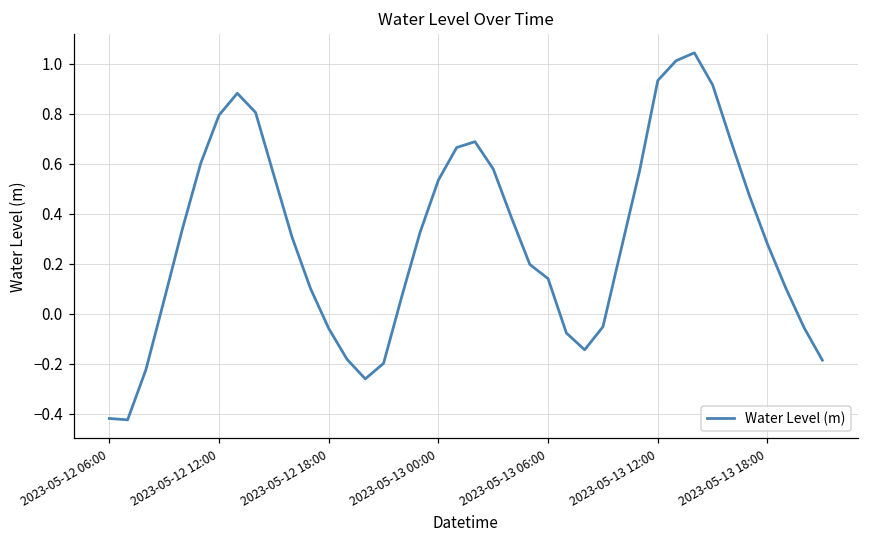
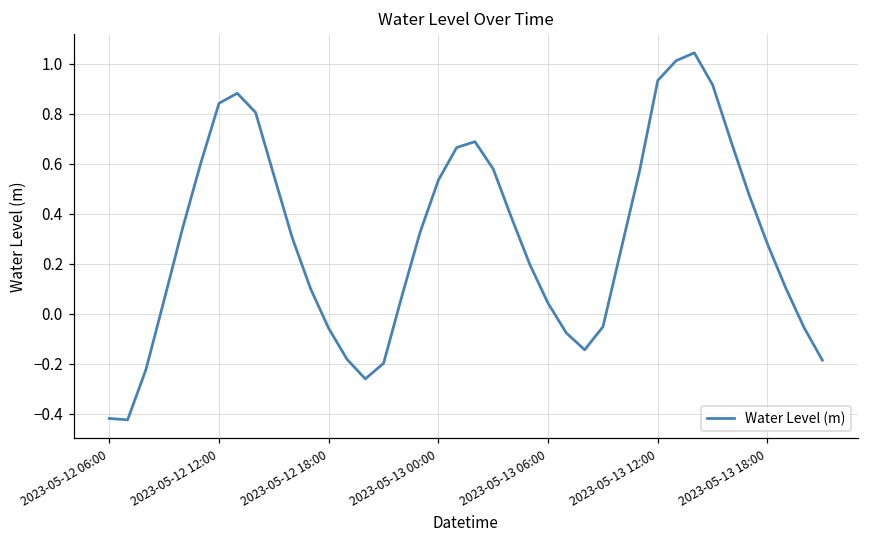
  {
    "2023-05-12 06:00": -0.42,
-   "2023-05-12 12:00": 0.79,
+   "2023-05-12 12:00": 0.84,
    "2023-05-12 18:00": -0.06,
    "2023-05-13 00:00": 0.53,
-   "2023-05-13 06:00": 0.14,
+   "2023-05-13 06:00": 0.04,
    "2023-05-13 12:00": 0.93,
    "2023-05-13 18:00": 0.28
  }
